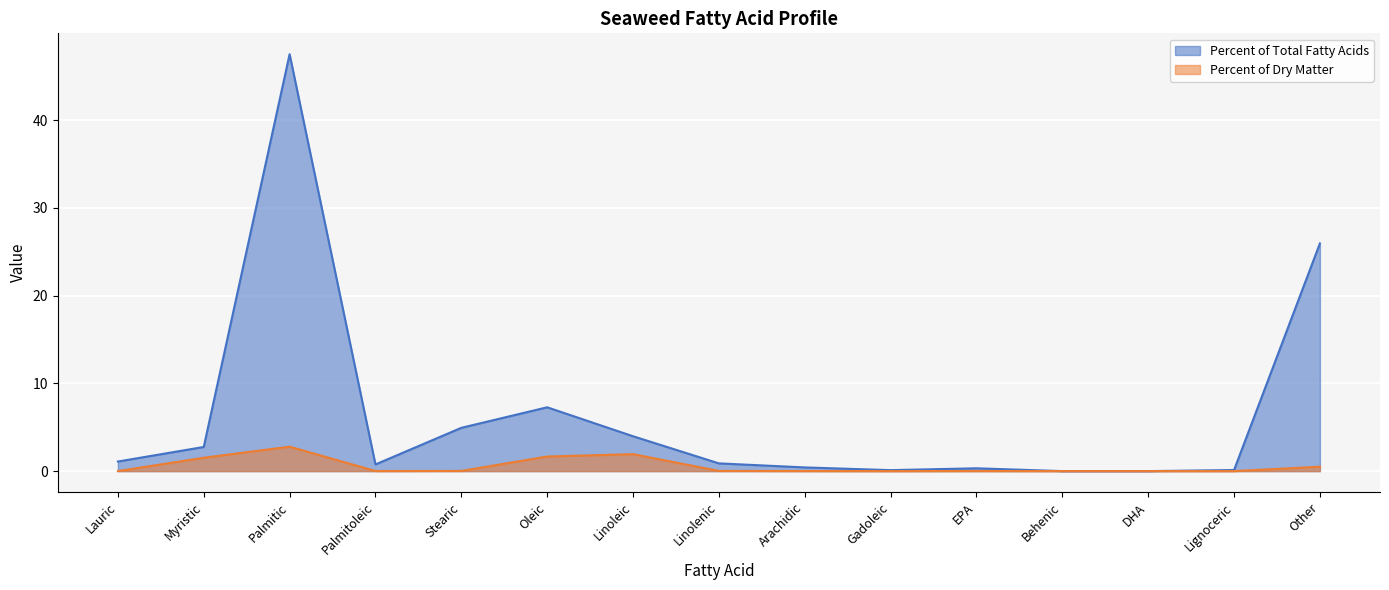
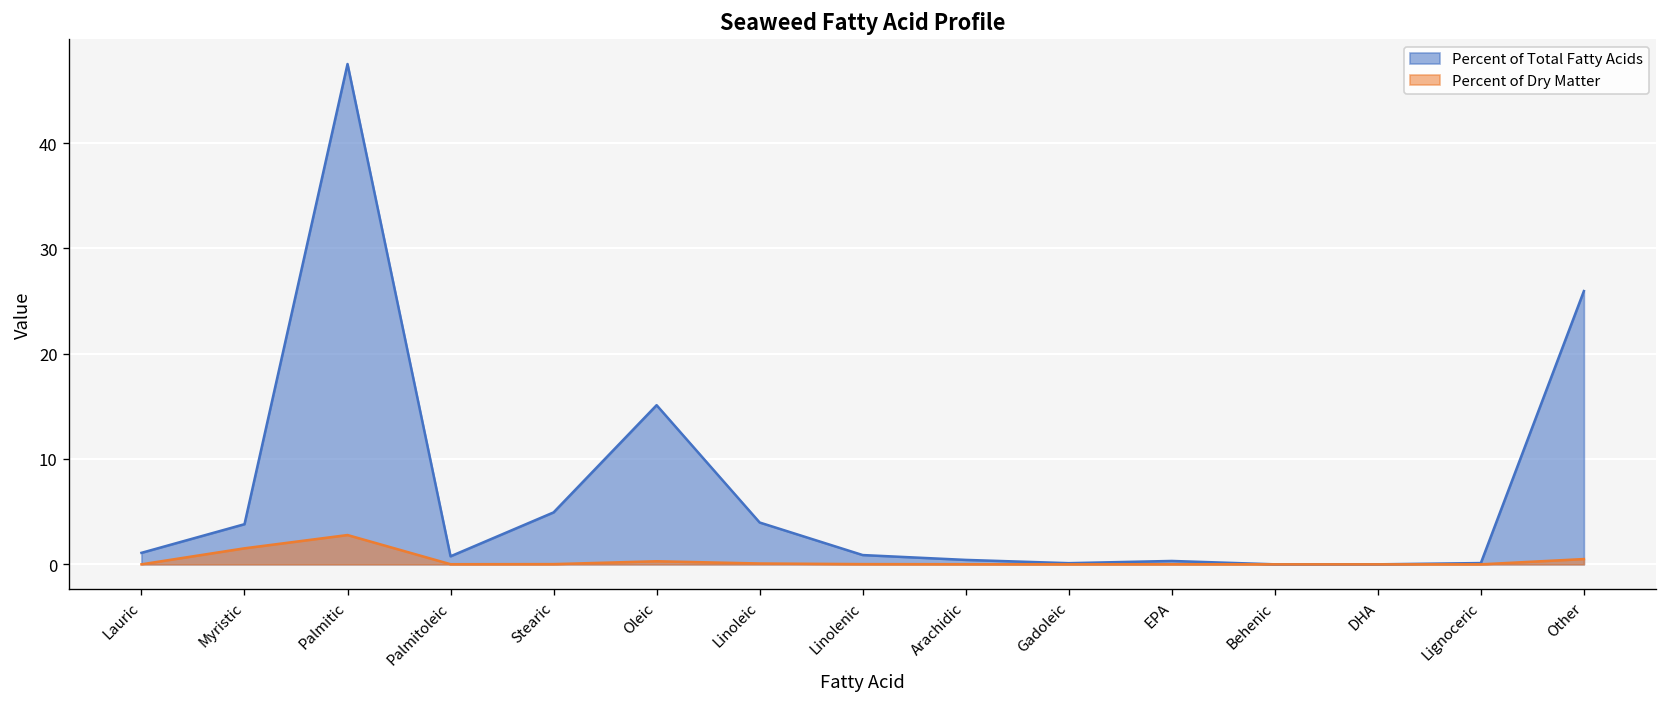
  {
    "Percent of Total Fatty Acids": {
      "Lauric": 1,
-     "Myristic": 3,
+     "Myristic": 4,
      "Palmitic": 48,
      "Palmitoleic": 1,
      "Stearic": 5,
-     "Oleic": 7,
+     "Oleic": 15,
      "Linoleic": 4,
      "Linolenic": 1,
      "Arachidic": 0,
      "EPA": 0,
      "Other": 26
    },
    "Percent of Dry Matter": {
      "Lauric": 0,
      "Myristic": 2,
      "Palmitic": 3,
      "Palmitoleic": 0,
      "Stearic": 0,
-     "Oleic": 2,
-     "Linoleic": 2,
+     "Oleic": 0,
+     "Linoleic": 0,
      "Linolenic": 0,
      "Arachidic": 0,
      "EPA": 0,
      "Other": 1
    }
  }
